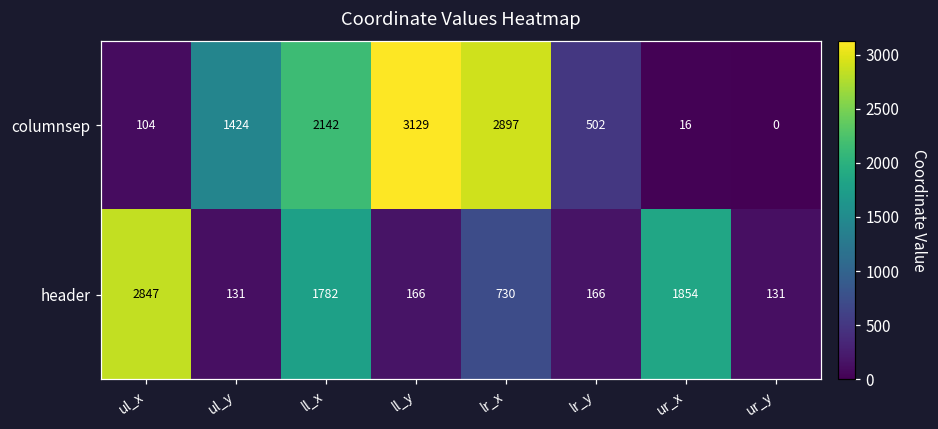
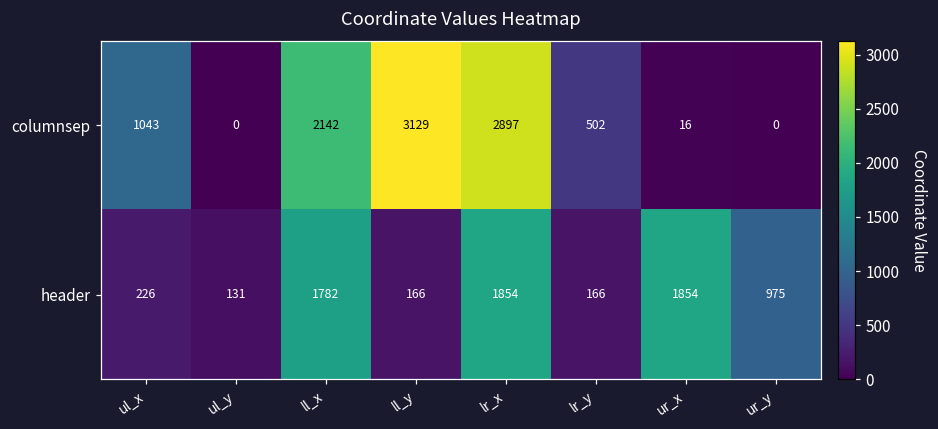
  {
    "columnsep": {
-     "ul_x": 104,
-     "ul_y": 1424,
+     "ul_x": 1043,
+     "ul_y": 0,
      "ll_x": 2142,
      "ll_y": 3129,
      "lr_x": 2897,
      "lr_y": 502,
      "ur_x": 16,
      "ur_y": 0
    },
    "header": {
-     "ul_x": 2847,
+     "ul_x": 226,
      "ul_y": 131,
      "ll_x": 1782,
      "ll_y": 166,
-     "lr_x": 730,
+     "lr_x": 1854,
      "lr_y": 166,
      "ur_x": 1854,
-     "ur_y": 131
+     "ur_y": 975
    }
  }
